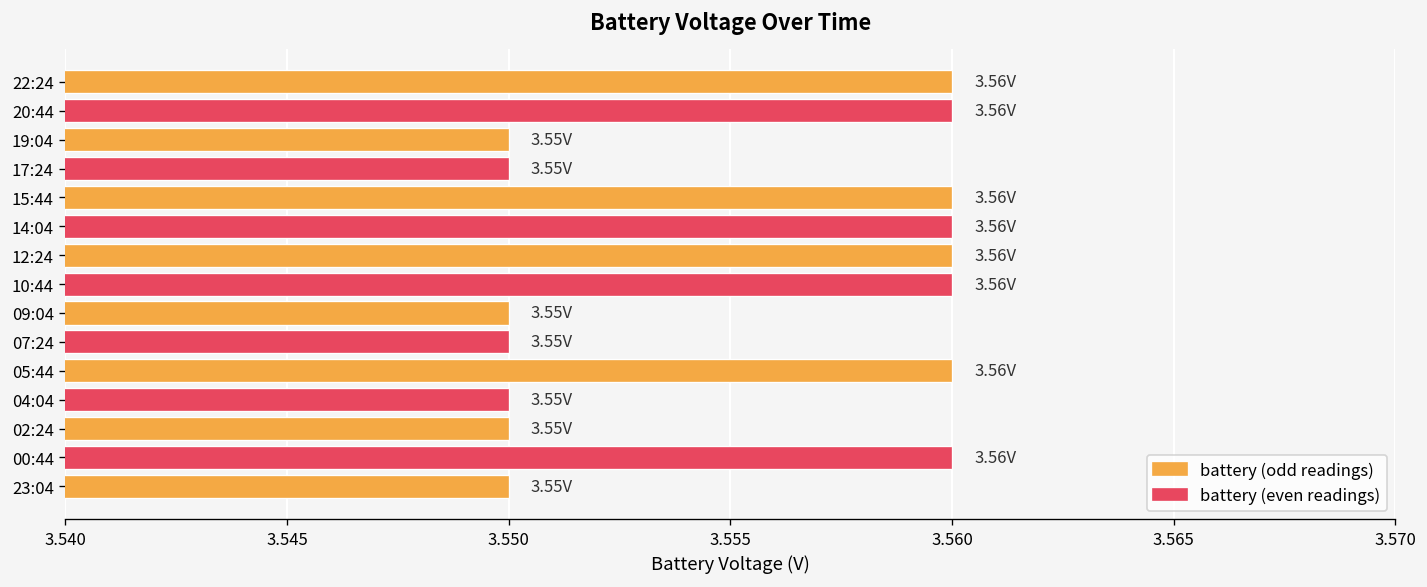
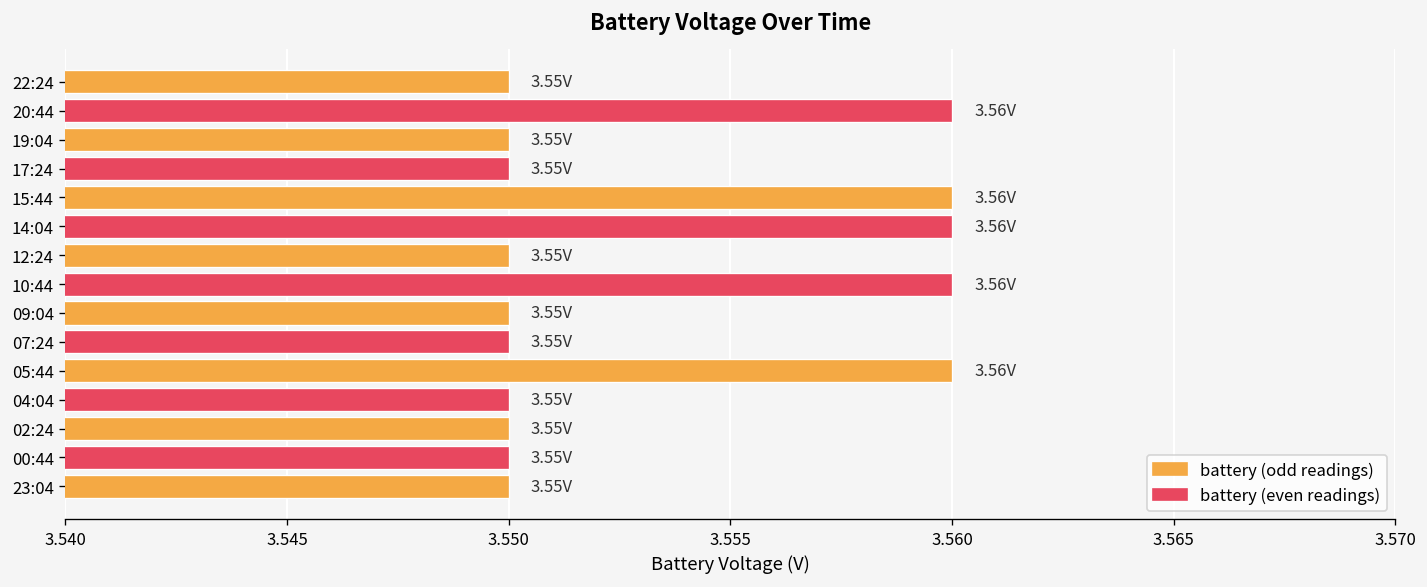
  {
-   "22:24": "3.56V",
+   "22:24": "3.55V",
    "20:44": "3.56V",
    "19:04": "3.55V",
    "17:24": "3.55V",
    "15:44": "3.56V",
    "14:04": "3.56V",
-   "12:24": "3.56V",
+   "12:24": "3.55V",
    "10:44": "3.56V",
    "09:04": "3.55V",
    "07:24": "3.55V",
    "05:44": "3.56V",
    "04:04": "3.55V",
    "02:24": "3.55V",
-   "00:44": "3.56V",
+   "00:44": "3.55V",
    "23:04": "3.55V"
  }
